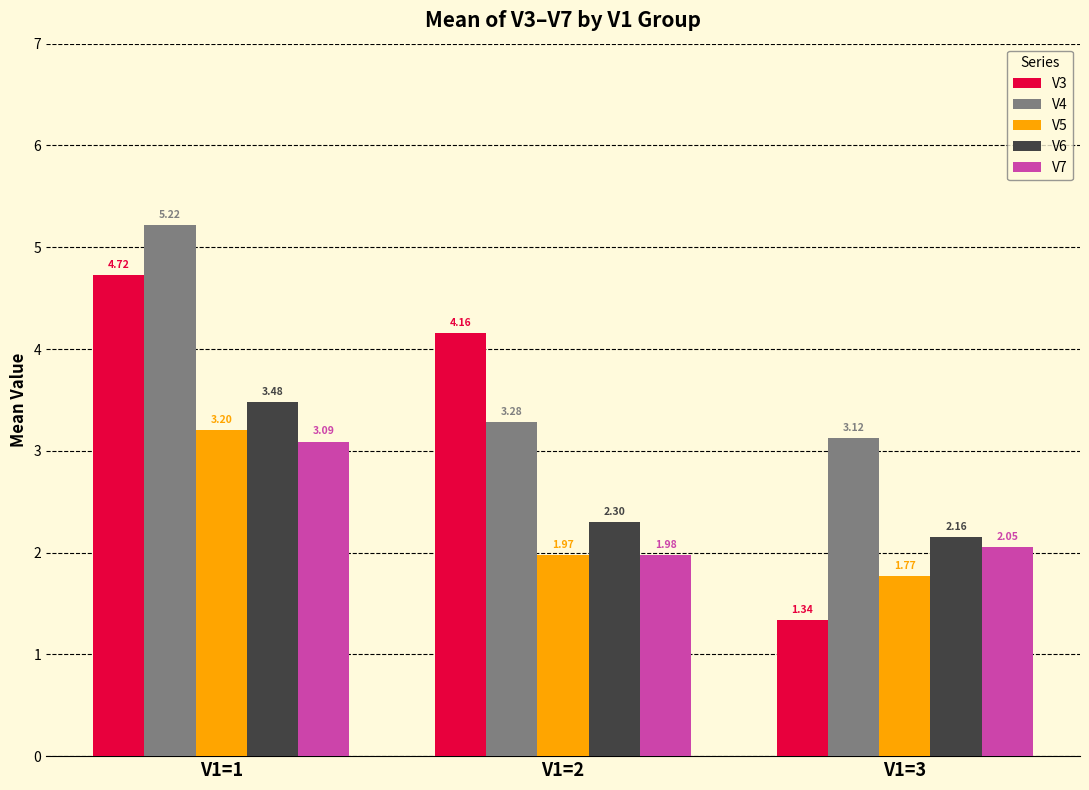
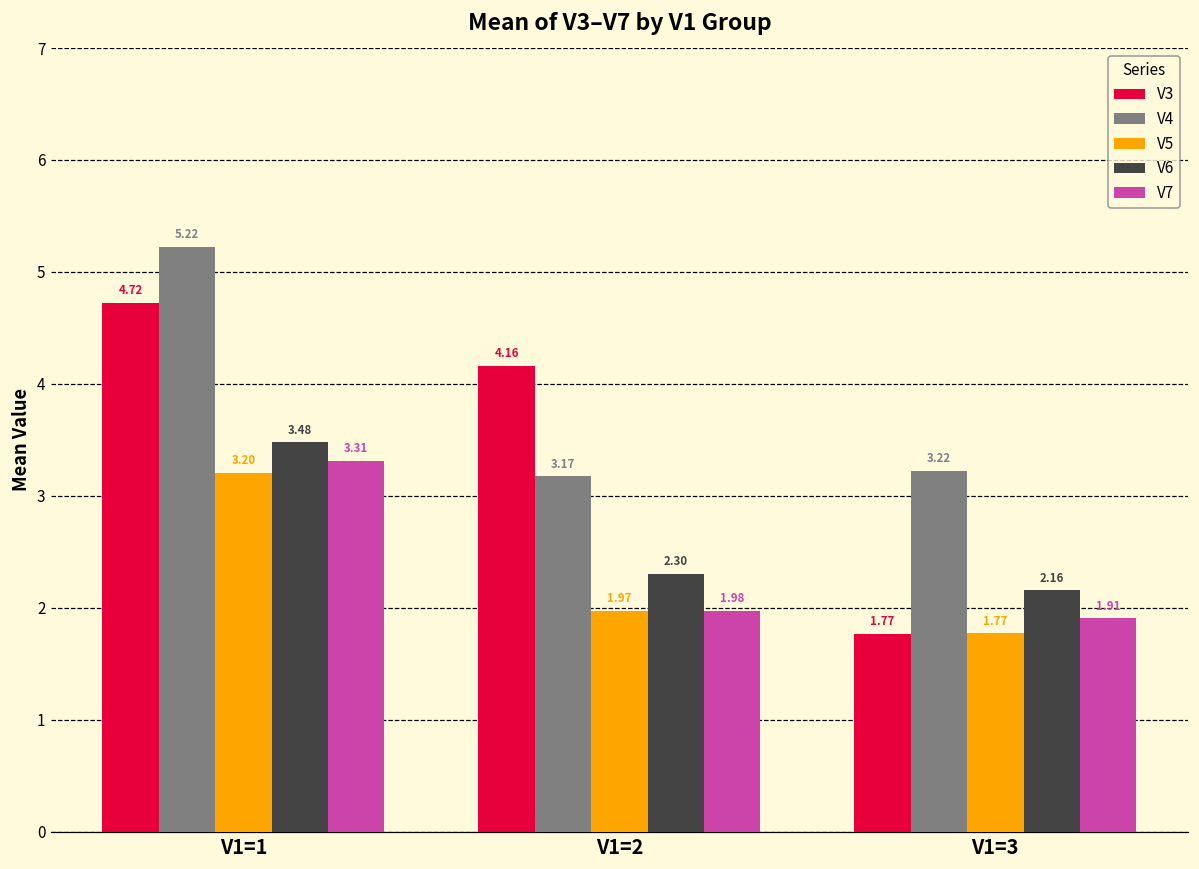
  {
    "V3": {
      "V1=1": 4.72,
      "V1=2": 4.16,
-     "V1=3": 1.34
+     "V1=3": 1.77
    },
    "V4": {
      "V1=1": 5.22,
-     "V1=2": 3.28,
-     "V1=3": 3.12
+     "V1=2": 3.17,
+     "V1=3": 3.22
    },
    "V5": {
      "V1=1": 3.20,
      "V1=2": 1.97,
      "V1=3": 1.77
    },
    "V6": {
      "V1=1": 3.48,
      "V1=2": 2.30,
      "V1=3": 2.16
    },
    "V7": {
-     "V1=1": 3.09,
+     "V1=1": 3.31,
      "V1=2": 1.98,
-     "V1=3": 2.05
+     "V1=3": 1.91
    }
  }
